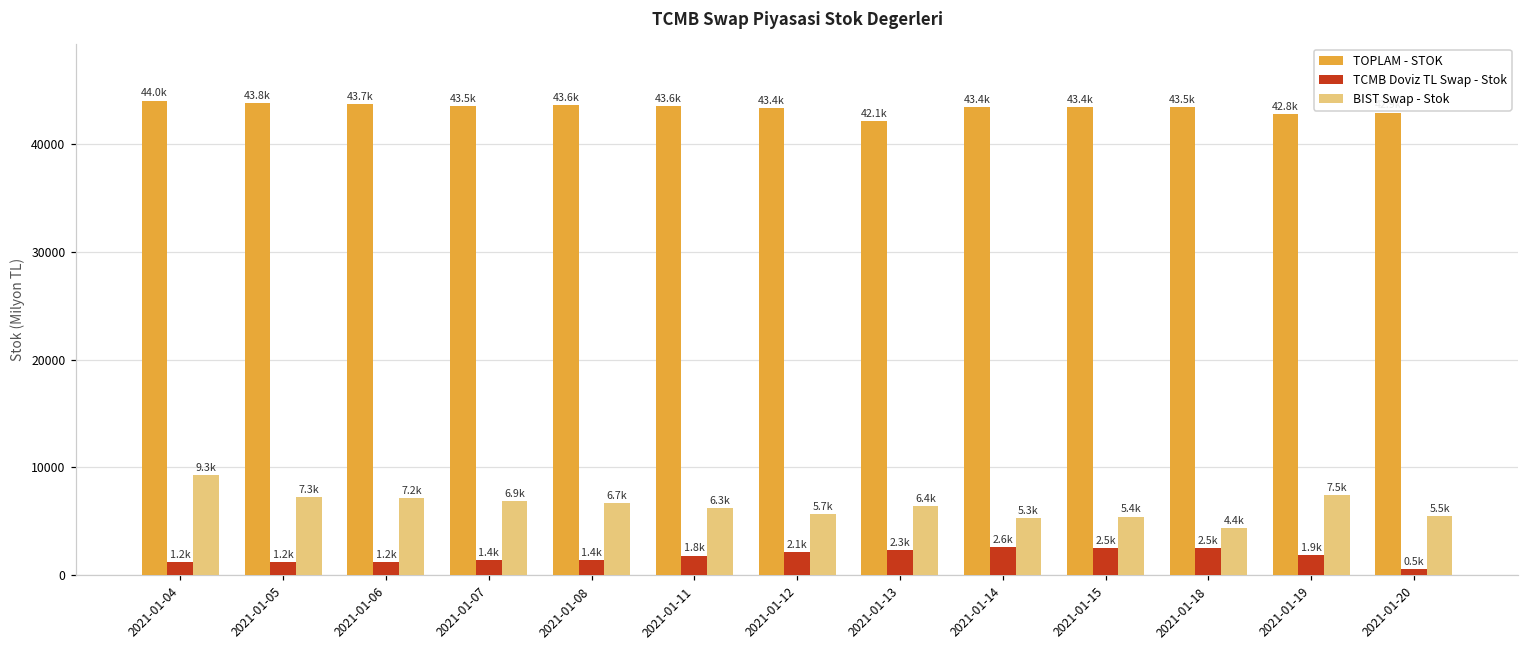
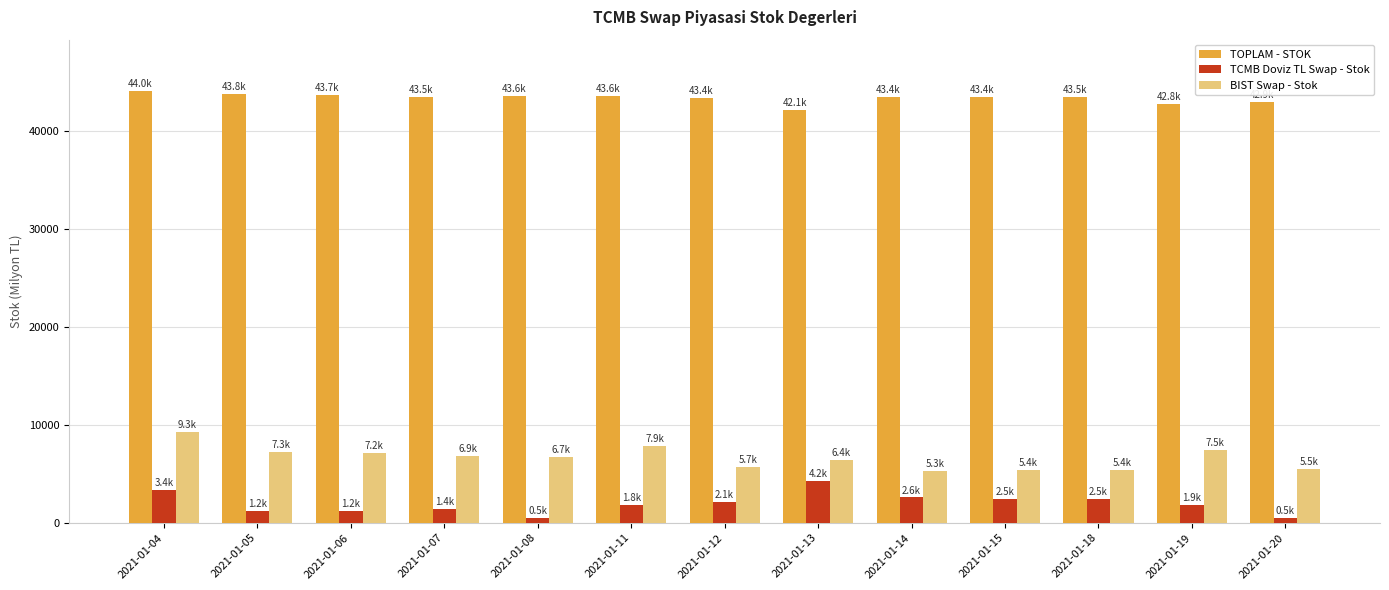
  {
    "TOPLAM - STOK": {
      "2021-01-04": "44.0k",
      "2021-01-05": "43.8k",
      "2021-01-06": "43.7k",
      "2021-01-07": "43.5k",
      "2021-01-08": "43.6k",
      "2021-01-11": "43.6k",
      "2021-01-12": "43.4k",
      "2021-01-13": "42.1k",
      "2021-01-14": "43.4k",
      "2021-01-15": "43.4k",
      "2021-01-18": "43.5k",
      "2021-01-19": "42.8k"
    },
    "TCMB Doviz TL Swap - Stok": {
-     "2021-01-04": "1.2k",
+     "2021-01-04": "3.4k",
      "2021-01-05": "1.2k",
      "2021-01-06": "1.2k",
      "2021-01-07": "1.4k",
-     "2021-01-08": "1.4k",
+     "2021-01-08": "0.5k",
      "2021-01-11": "1.8k",
      "2021-01-12": "2.1k",
-     "2021-01-13": "2.3k",
+     "2021-01-13": "4.2k",
      "2021-01-14": "2.6k",
      "2021-01-15": "2.5k",
      "2021-01-18": "2.5k",
      "2021-01-19": "1.9k",
      "2021-01-20": "0.5k"
    },
    "BIST Swap - Stok": {
      "2021-01-04": "9.3k",
      "2021-01-05": "7.3k",
      "2021-01-06": "7.2k",
      "2021-01-07": "6.9k",
      "2021-01-08": "6.7k",
-     "2021-01-11": "6.3k",
+     "2021-01-11": "7.9k",
      "2021-01-12": "5.7k",
      "2021-01-13": "6.4k",
      "2021-01-14": "5.3k",
      "2021-01-15": "5.4k",
-     "2021-01-18": "4.4k",
+     "2021-01-18": "5.4k",
      "2021-01-19": "7.5k",
      "2021-01-20": "5.5k"
    }
  }
